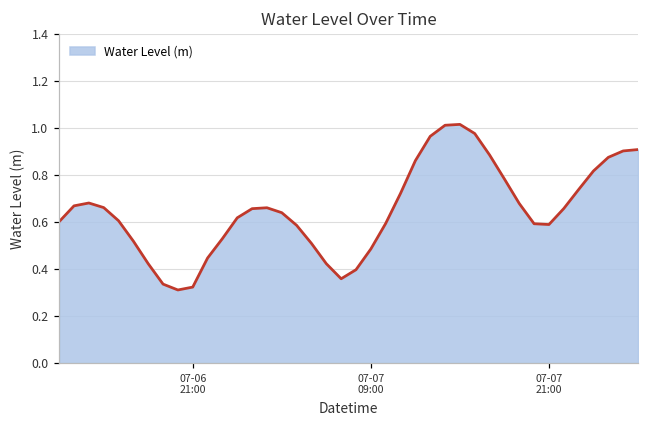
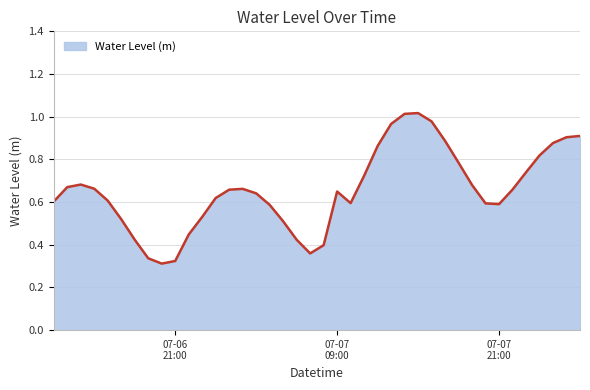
  {
    "07-06 21:00": 0.32,
-   "07-07 09:00": 0.49,
+   "07-07 09:00": 0.65,
    "07-07 21:00": 0.59
  }
